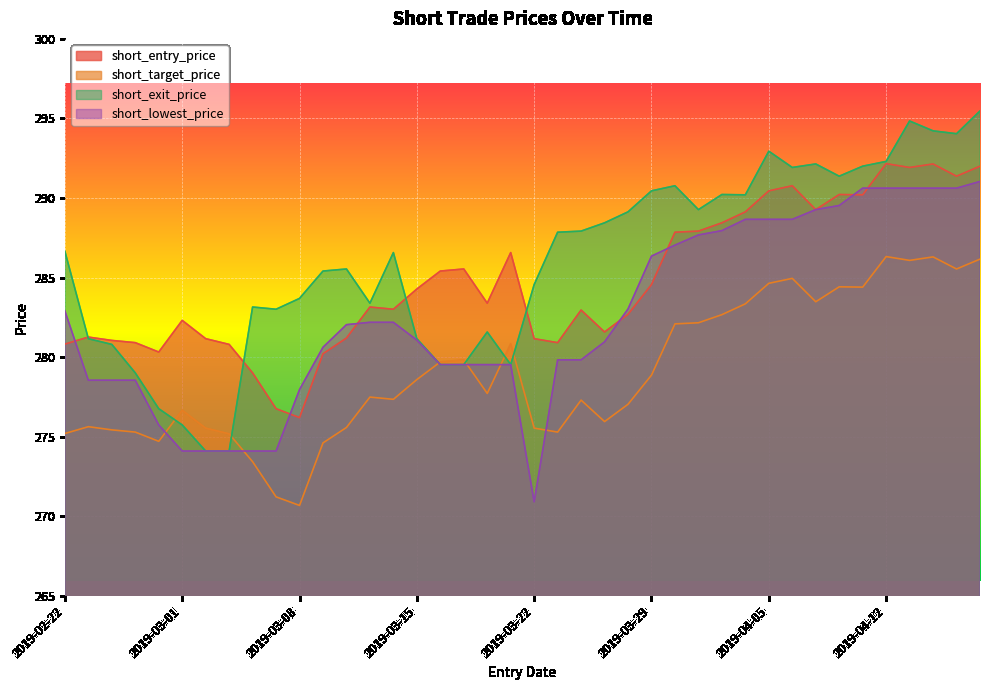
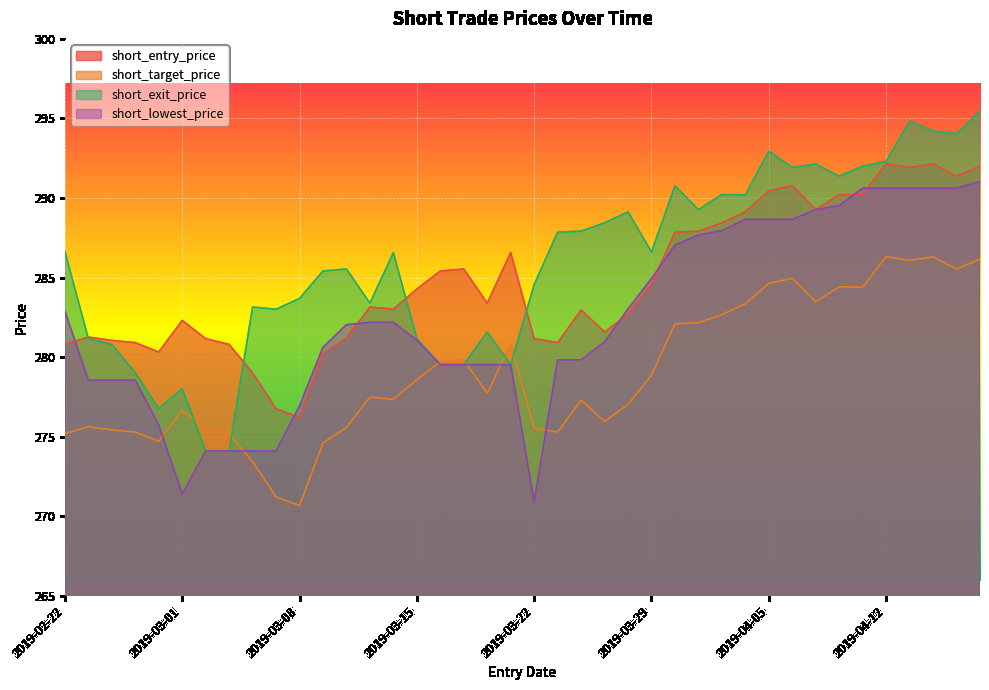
  {
    "short_exit_price": {
      "2019-02-22": 286.7,
-     "2019-03-01": 275.7,
+     "2019-03-01": 278.0,
      "2019-03-08": 283.7,
      "2019-03-22": 284.6,
-     "2019-03-29": 290.5,
+     "2019-03-29": 286.6,
      "2019-04-05": 292.9
    },
    "short_lowest_price": {
      "2019-02-22": 282.9,
-     "2019-03-01": 274.1,
-     "2019-03-08": 278.0,
+     "2019-03-01": 271.4,
+     "2019-03-08": 276.9,
      "2019-03-22": 270.9,
-     "2019-03-29": 286.4,
+     "2019-03-29": 284.9,
      "2019-04-05": 288.7,
      "2019-04-12": 290.6
    }
  }
